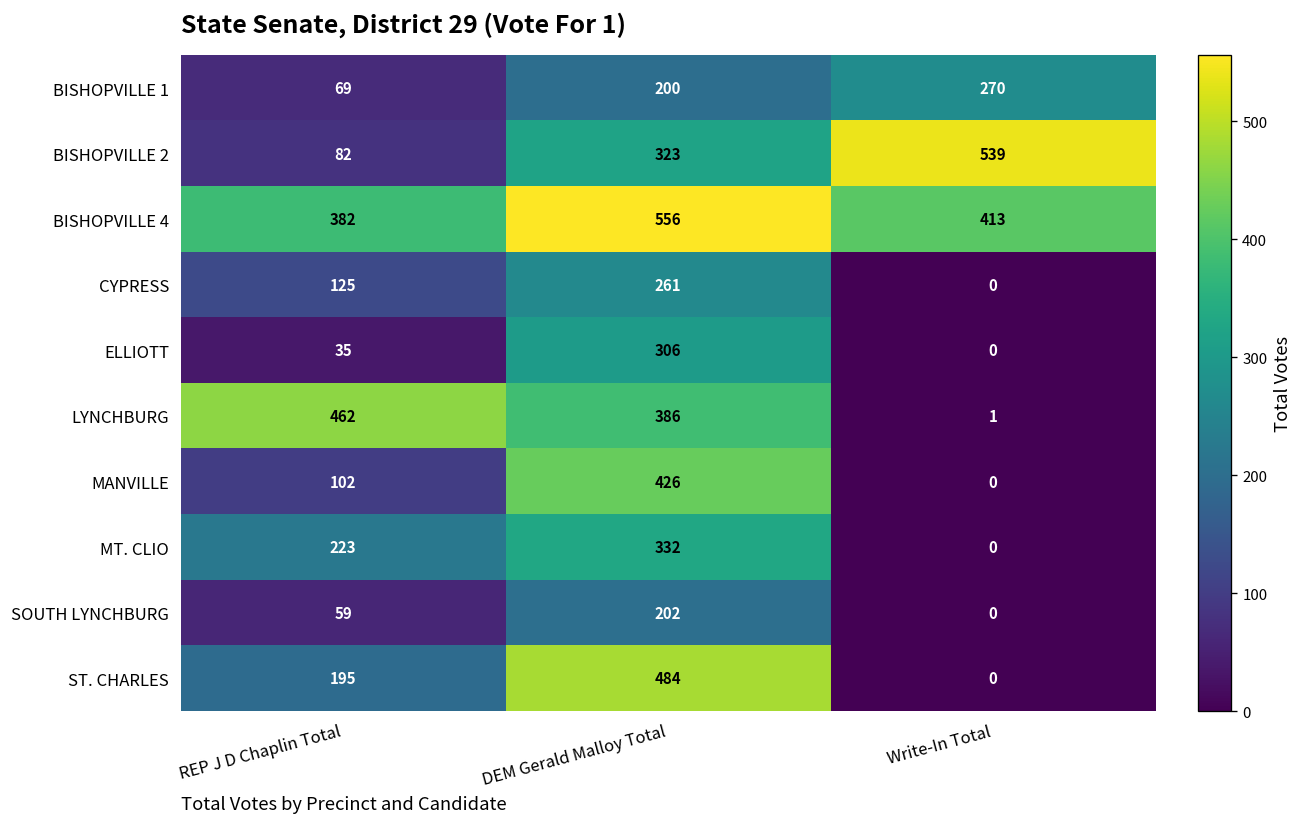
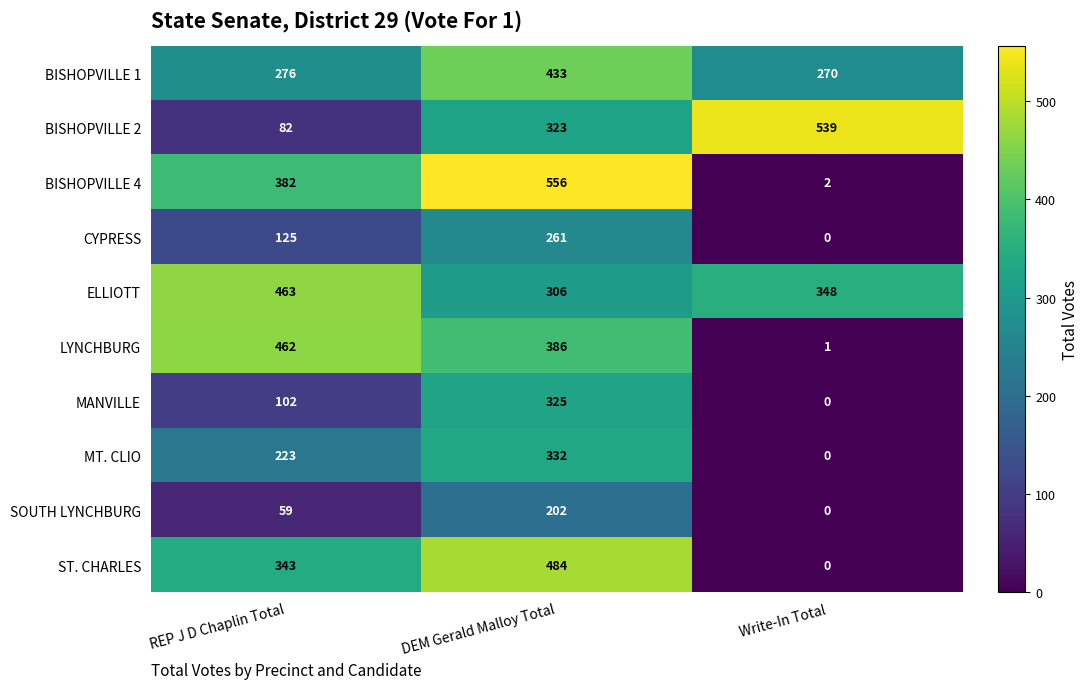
  {
    "BISHOPVILLE 1": {
-     "REP J D Chaplin Total": 69,
-     "DEM Gerald Malloy Total": 200,
+     "REP J D Chaplin Total": 276,
+     "DEM Gerald Malloy Total": 433,
      "Write-In Total": 270
    },
    "BISHOPVILLE 2": {
      "REP J D Chaplin Total": 82,
      "DEM Gerald Malloy Total": 323,
      "Write-In Total": 539
    },
    "BISHOPVILLE 4": {
      "REP J D Chaplin Total": 382,
      "DEM Gerald Malloy Total": 556,
-     "Write-In Total": 413
+     "Write-In Total": 2
    },
    "CYPRESS": {
      "REP J D Chaplin Total": 125,
      "DEM Gerald Malloy Total": 261,
      "Write-In Total": 0
    },
    "ELLIOTT": {
-     "REP J D Chaplin Total": 35,
+     "REP J D Chaplin Total": 463,
      "DEM Gerald Malloy Total": 306,
-     "Write-In Total": 0
+     "Write-In Total": 348
    },
    "LYNCHBURG": {
      "REP J D Chaplin Total": 462,
      "DEM Gerald Malloy Total": 386,
      "Write-In Total": 1
    },
    "MANVILLE": {
      "REP J D Chaplin Total": 102,
-     "DEM Gerald Malloy Total": 426,
+     "DEM Gerald Malloy Total": 325,
      "Write-In Total": 0
    },
    "MT. CLIO": {
      "REP J D Chaplin Total": 223,
      "DEM Gerald Malloy Total": 332,
      "Write-In Total": 0
    },
    "SOUTH LYNCHBURG": {
      "REP J D Chaplin Total": 59,
      "DEM Gerald Malloy Total": 202,
      "Write-In Total": 0
    },
    "ST. CHARLES": {
-     "REP J D Chaplin Total": 195,
+     "REP J D Chaplin Total": 343,
      "DEM Gerald Malloy Total": 484,
      "Write-In Total": 0
    }
  }
